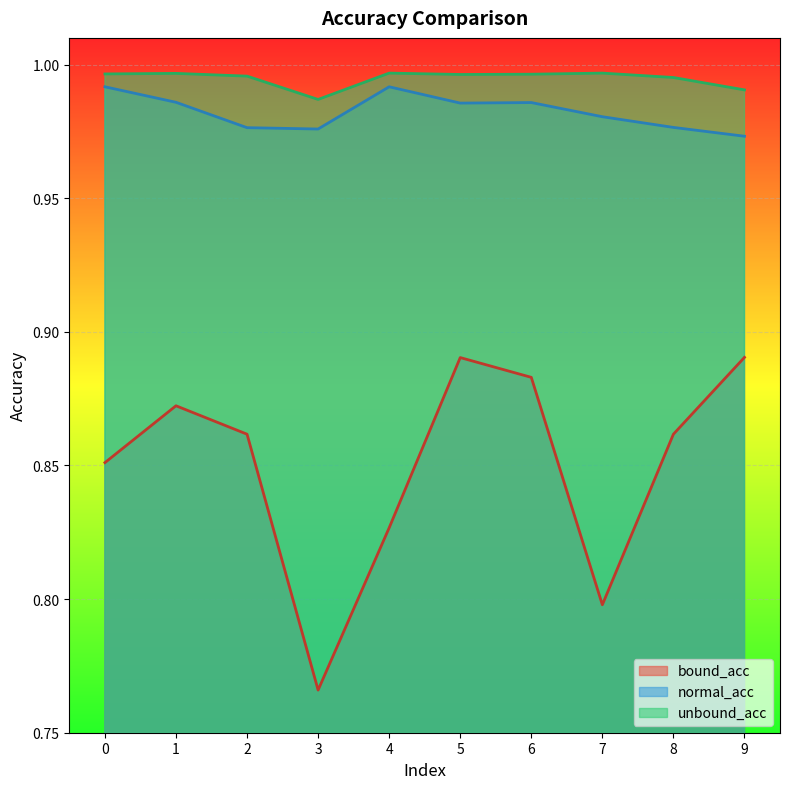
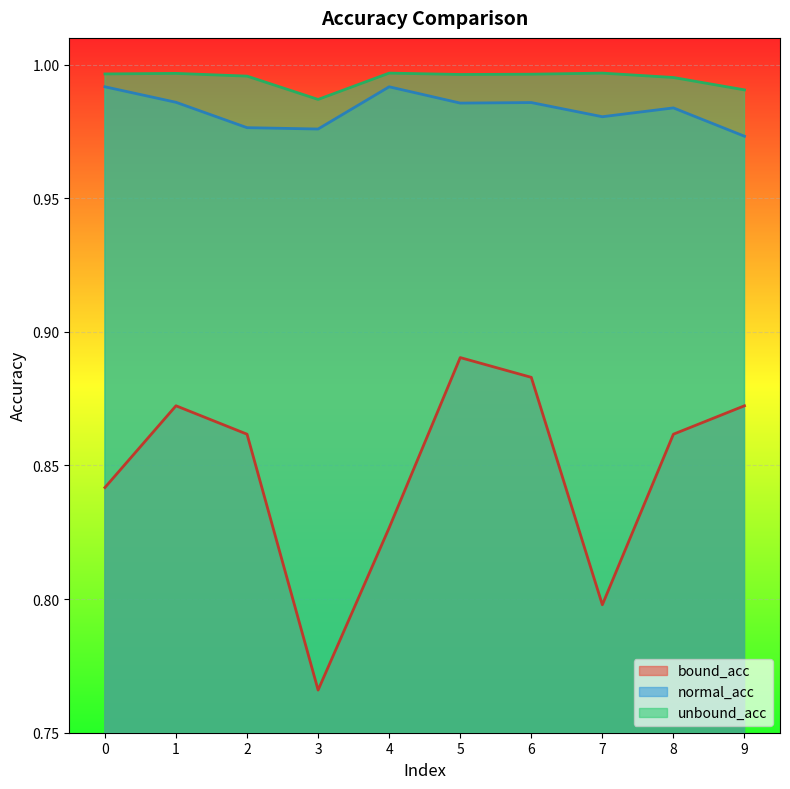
  {
    "bound_acc": {
-     "0": 0.851,
+     "0": 0.842,
      "1": 0.872,
      "2": 0.862,
      "3": 0.766,
      "4": 0.827,
      "5": 0.890,
      "6": 0.883,
      "7": 0.798,
      "8": 0.862,
-     "9": 0.890
+     "9": 0.872
    },
    "normal_acc": {
      "0": 0.992,
      "1": 0.986,
      "2": 0.976,
      "3": 0.976,
      "4": 0.992,
      "5": 0.986,
      "6": 0.986,
      "7": 0.981,
-     "8": 0.977,
+     "8": 0.984,
      "9": 0.973
    },
    "unbound_acc": {
      "0": 0.997,
      "1": 0.997,
      "2": 0.996,
      "3": 0.987,
      "4": 0.997,
      "5": 0.996,
      "6": 0.996,
      "7": 0.997,
      "8": 0.995,
      "9": 0.991
    }
  }
